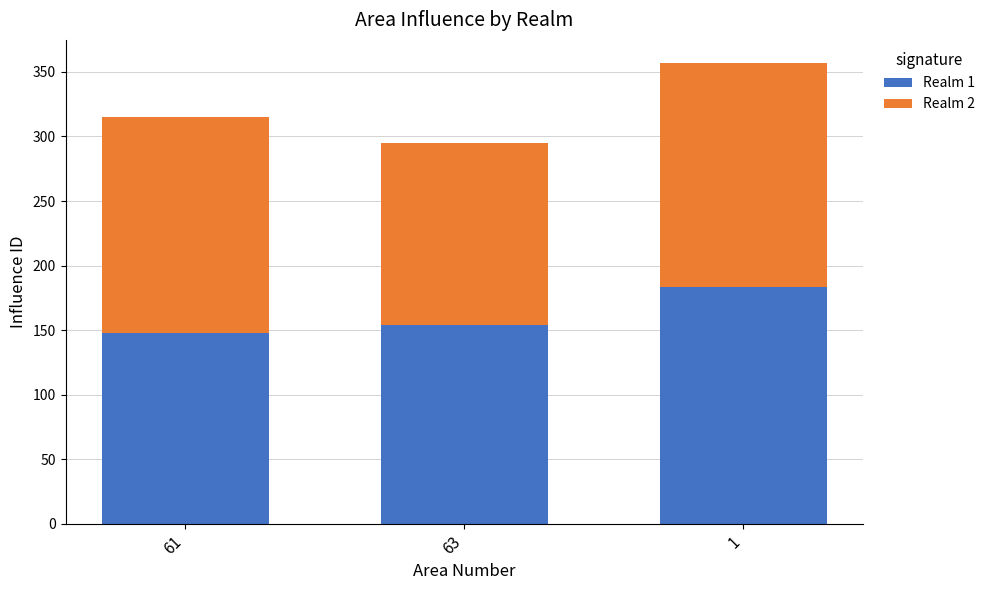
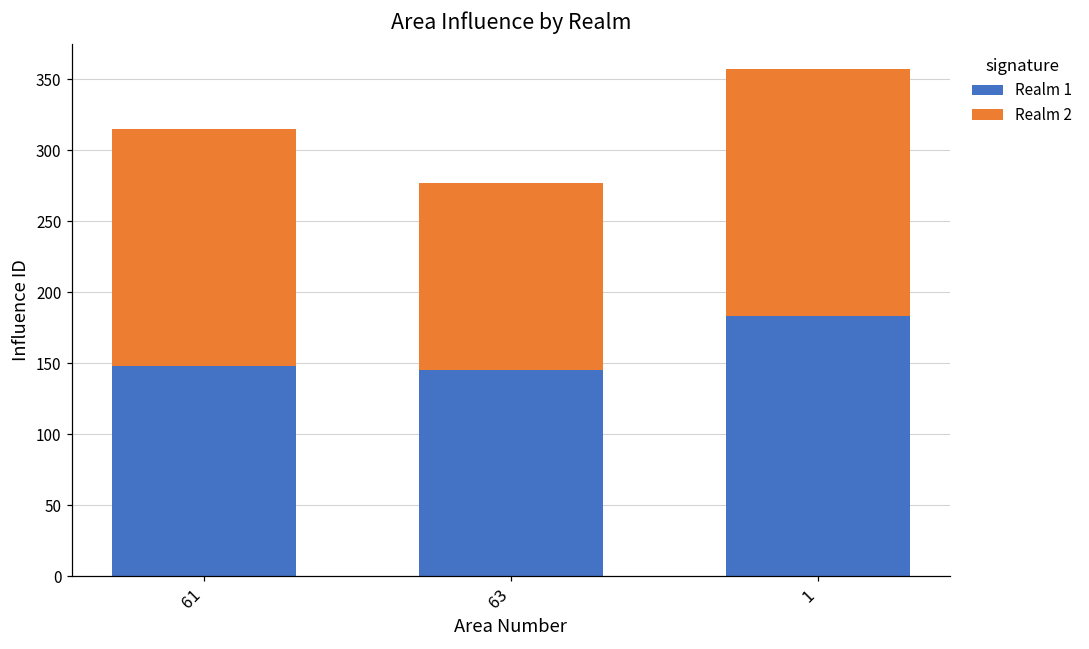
  {
    "Realm 1": {
      "61": 148,
-     "63": 154,
+     "63": 145,
      "1": 183
    },
    "Realm 2": {
      "61": 167,
-     "63": 141,
+     "63": 132,
      "1": 174
    }
  }
